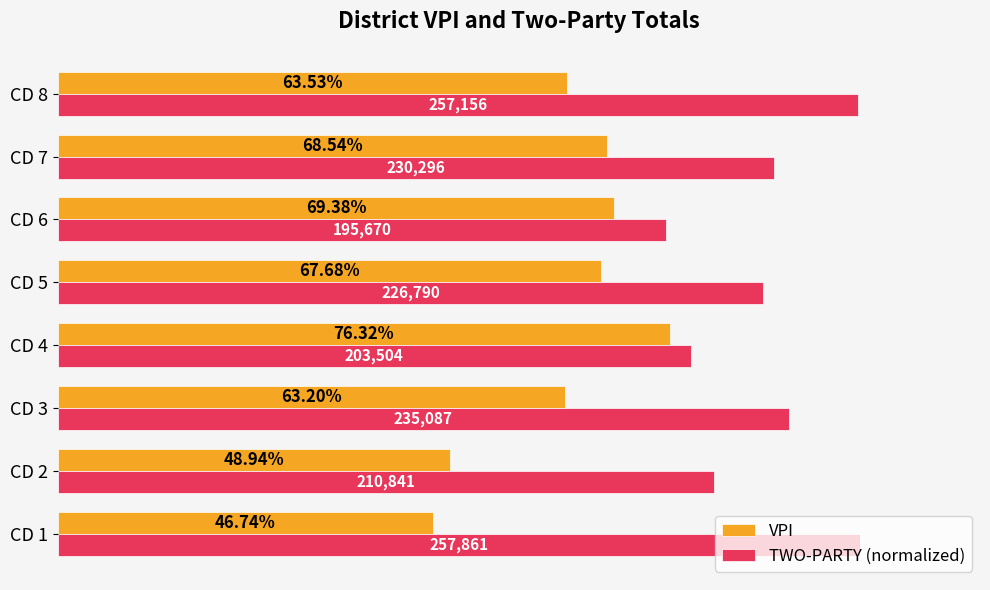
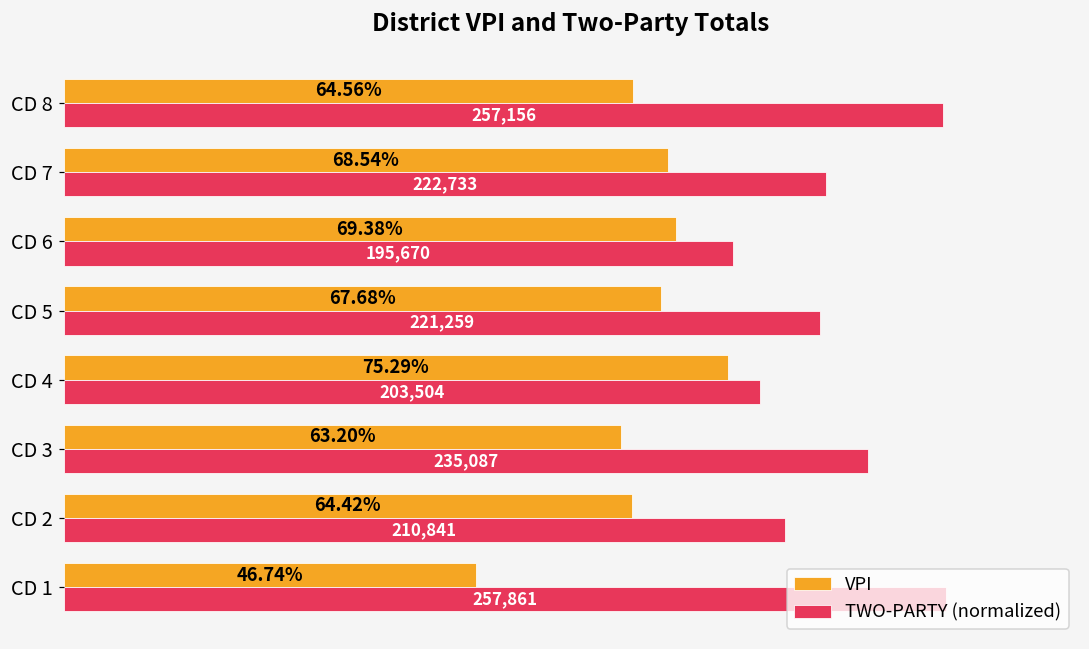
  {
    "VPI": {
-     "CD 8": "63.53%",
+     "CD 8": "64.56%",
      "CD 7": "68.54%",
      "CD 6": "69.38%",
      "CD 5": "67.68%",
-     "CD 4": "76.32%",
+     "CD 4": "75.29%",
      "CD 3": "63.20%",
-     "CD 2": "48.94%",
+     "CD 2": "64.42%",
      "CD 1": "46.74%"
    },
    "TWO-PARTY (normalized)": {
-     "CD 7": "230,296",
-     "CD 5": "226,790"
+     "CD 7": "222,733",
+     "CD 5": "221,259"
    }
  }
